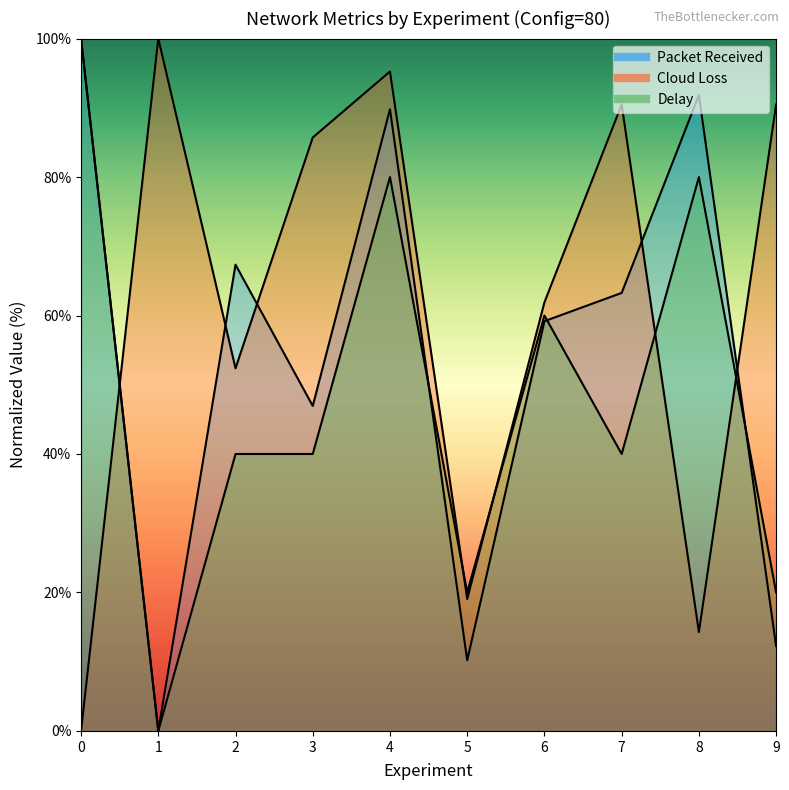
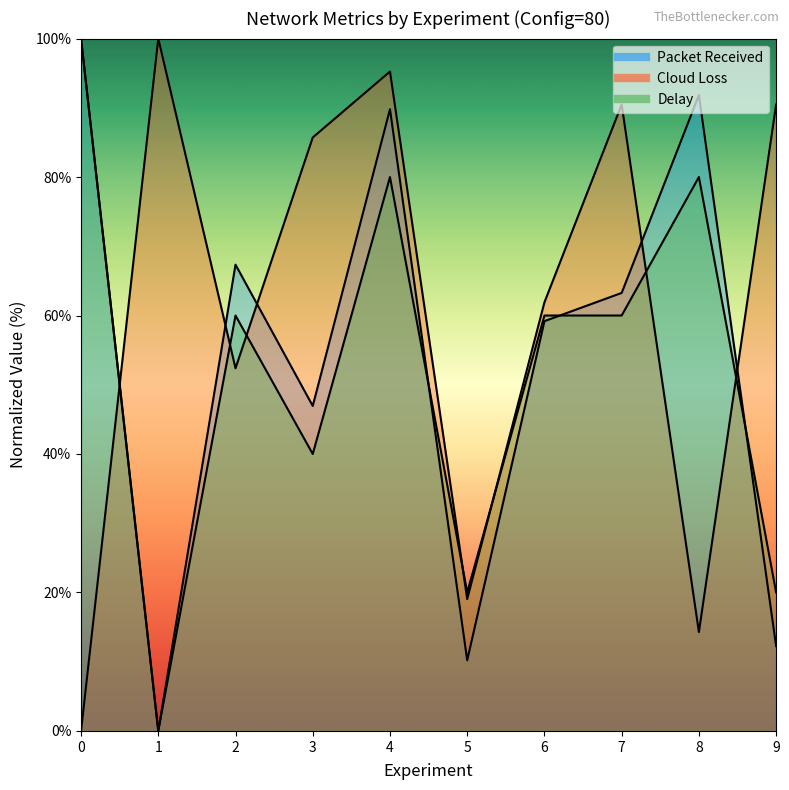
  {
    "Packet Received": {
      "2": "67%",
      "3": "47%",
      "4": "90%",
      "5": "10%",
      "6": "59%",
      "7": "63%",
      "9": "12%"
    },
    "Cloud Loss": {
      "0": "0%",
      "1": "100%",
      "2": "52%",
      "3": "86%",
      "4": "95%",
      "5": "19%",
      "6": "62%",
      "8": "14%",
      "9": "90%"
    },
    "Delay": {
-     "2": "40%",
+     "2": "60%",
      "3": "40%",
      "4": "80%",
      "5": "20%",
      "6": "60%",
-     "7": "40%",
+     "7": "60%",
      "8": "80%",
      "9": "20%"
    }
  }
